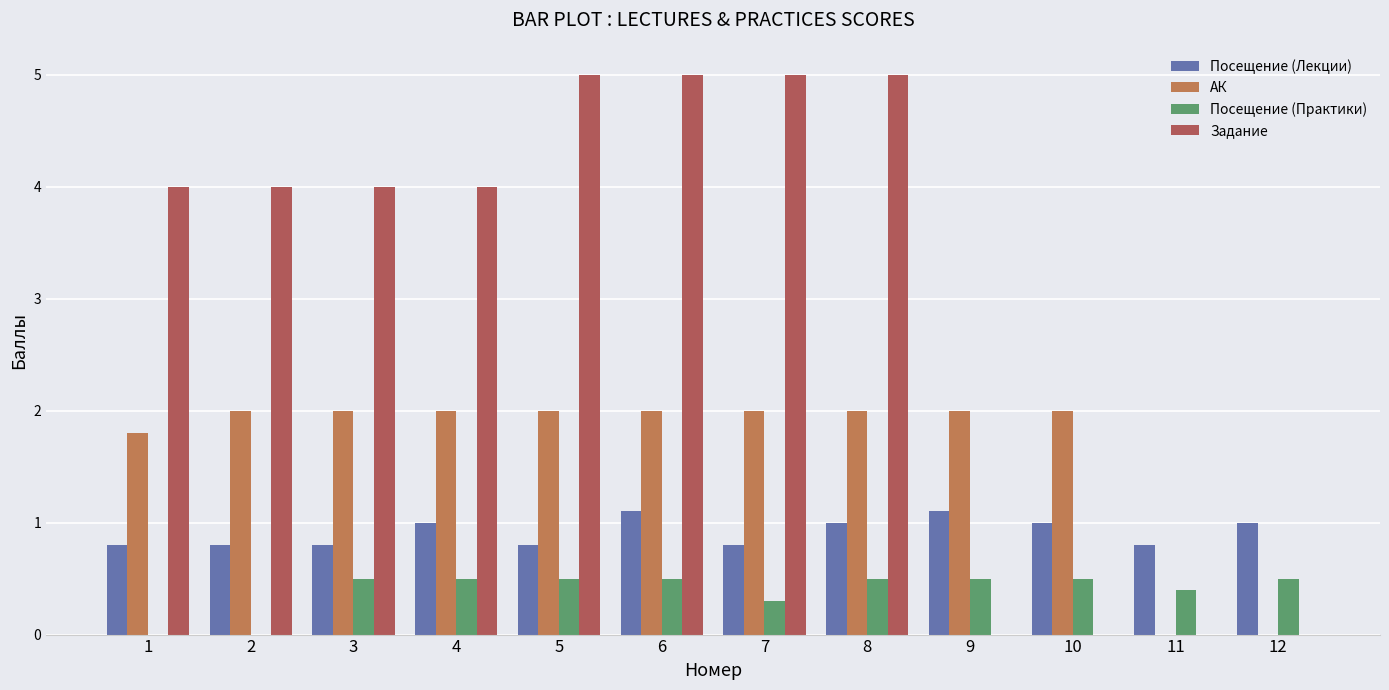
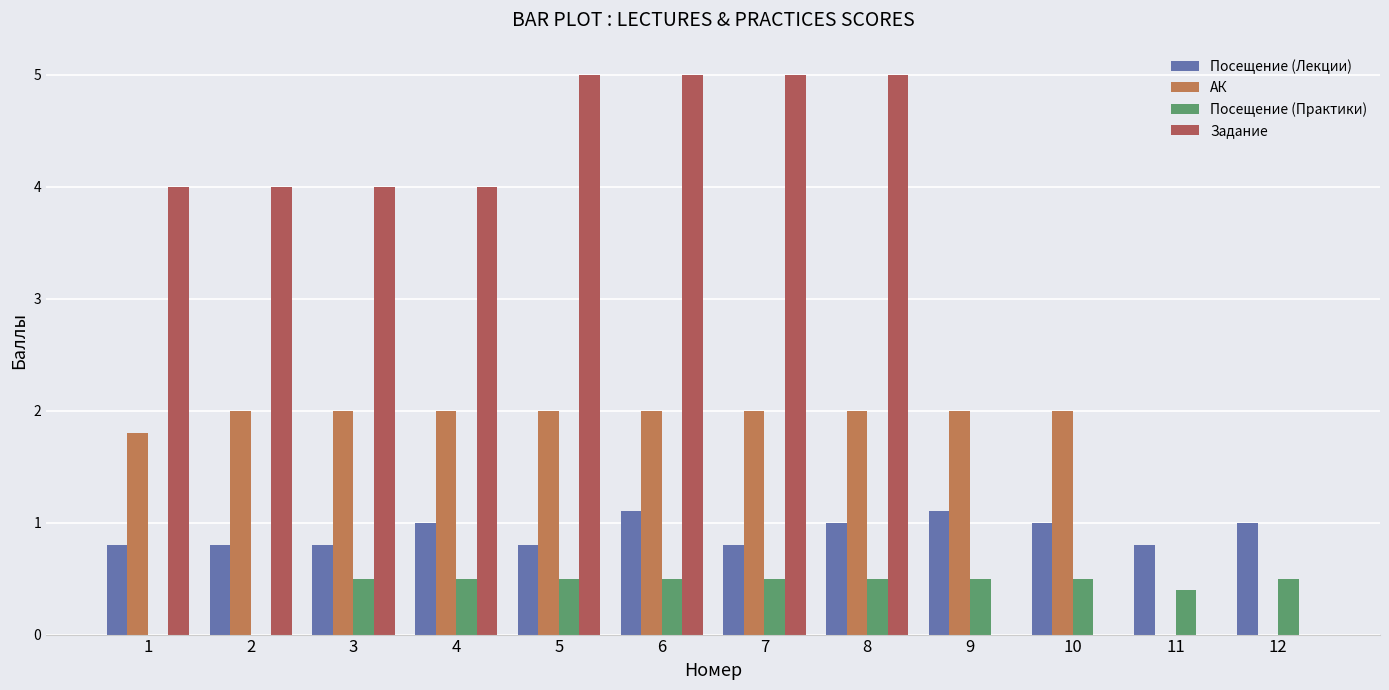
  {
    "Посещение (Лекции)": {
      "1": 0.8,
      "2": 0.8,
      "3": 0.8,
      "4": 1.0,
      "5": 0.8,
      "6": 1.1,
      "7": 0.8,
      "8": 1.0,
      "9": 1.1,
      "10": 1.0,
      "11": 0.8,
      "12": 1.0
    },
    "Посещение (Практики)": {
      "1": 0.0,
      "2": 0.0,
      "3": 0.5,
      "4": 0.5,
      "5": 0.5,
      "6": 0.5,
-     "7": 0.3,
+     "7": 0.5,
      "8": 0.5,
      "9": 0.5,
      "10": 0.5,
      "11": 0.4,
      "12": 0.5
    }
  }
